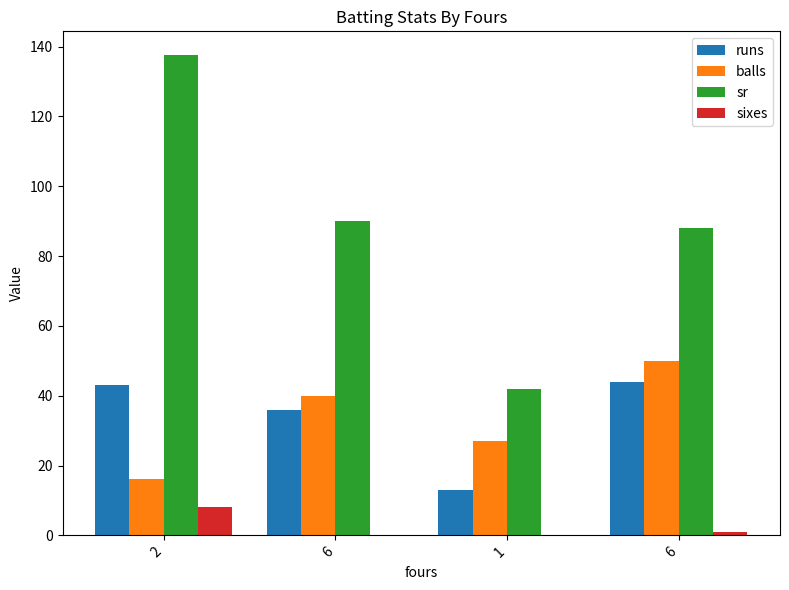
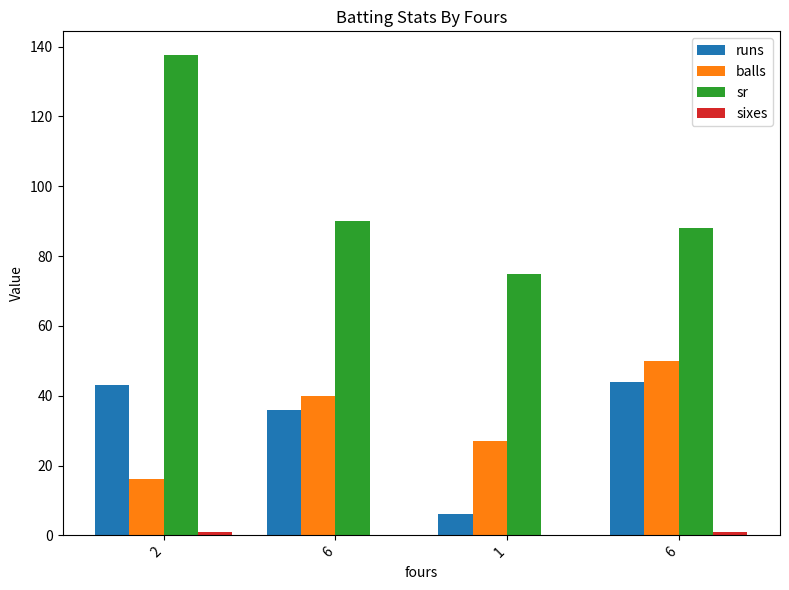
  {
    "runs": {
      "2": 43,
-     "1": 13
+     "1": 6
    },
    "balls": {
      "2": 16,
      "1": 27
    },
    "sr": {
      "2": 138,
-     "1": 42
+     "1": 75
    },
    "sixes": {
-     "2": 8,
+     "2": 1,
      "1": 0
    }
  }
